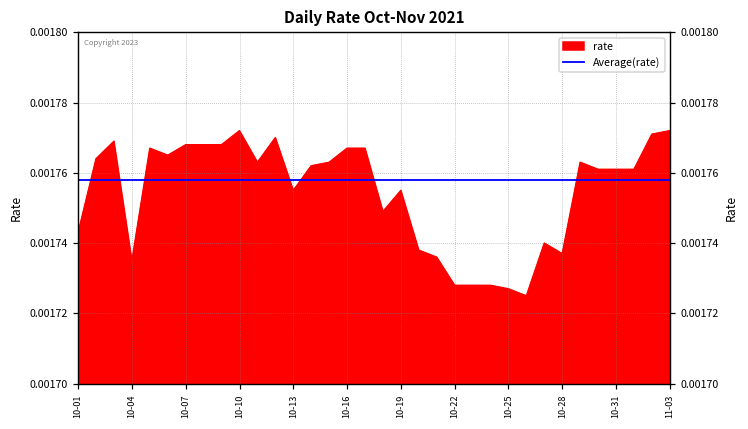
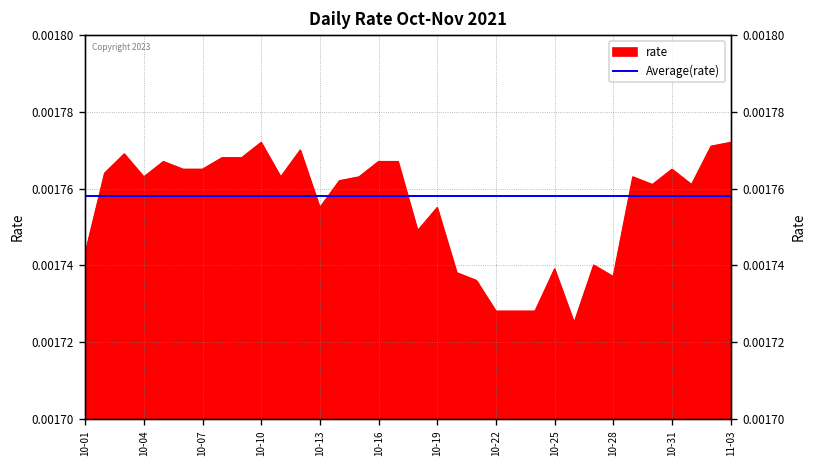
  {
    "10-01": 0.001743,
-   "10-04": 0.001735,
-   "10-07": 0.001768,
+   "10-04": 0.001763,
+   "10-07": 0.001765,
    "10-10": 0.001772,
    "10-13": 0.001755,
    "10-16": 0.001767,
    "10-19": 0.001755,
    "10-22": 0.001728,
-   "10-25": 0.001727,
+   "10-25": 0.001739,
    "10-28": 0.001737,
-   "10-31": 0.001761,
+   "10-31": 0.001765,
    "11-03": 0.001772
  }
